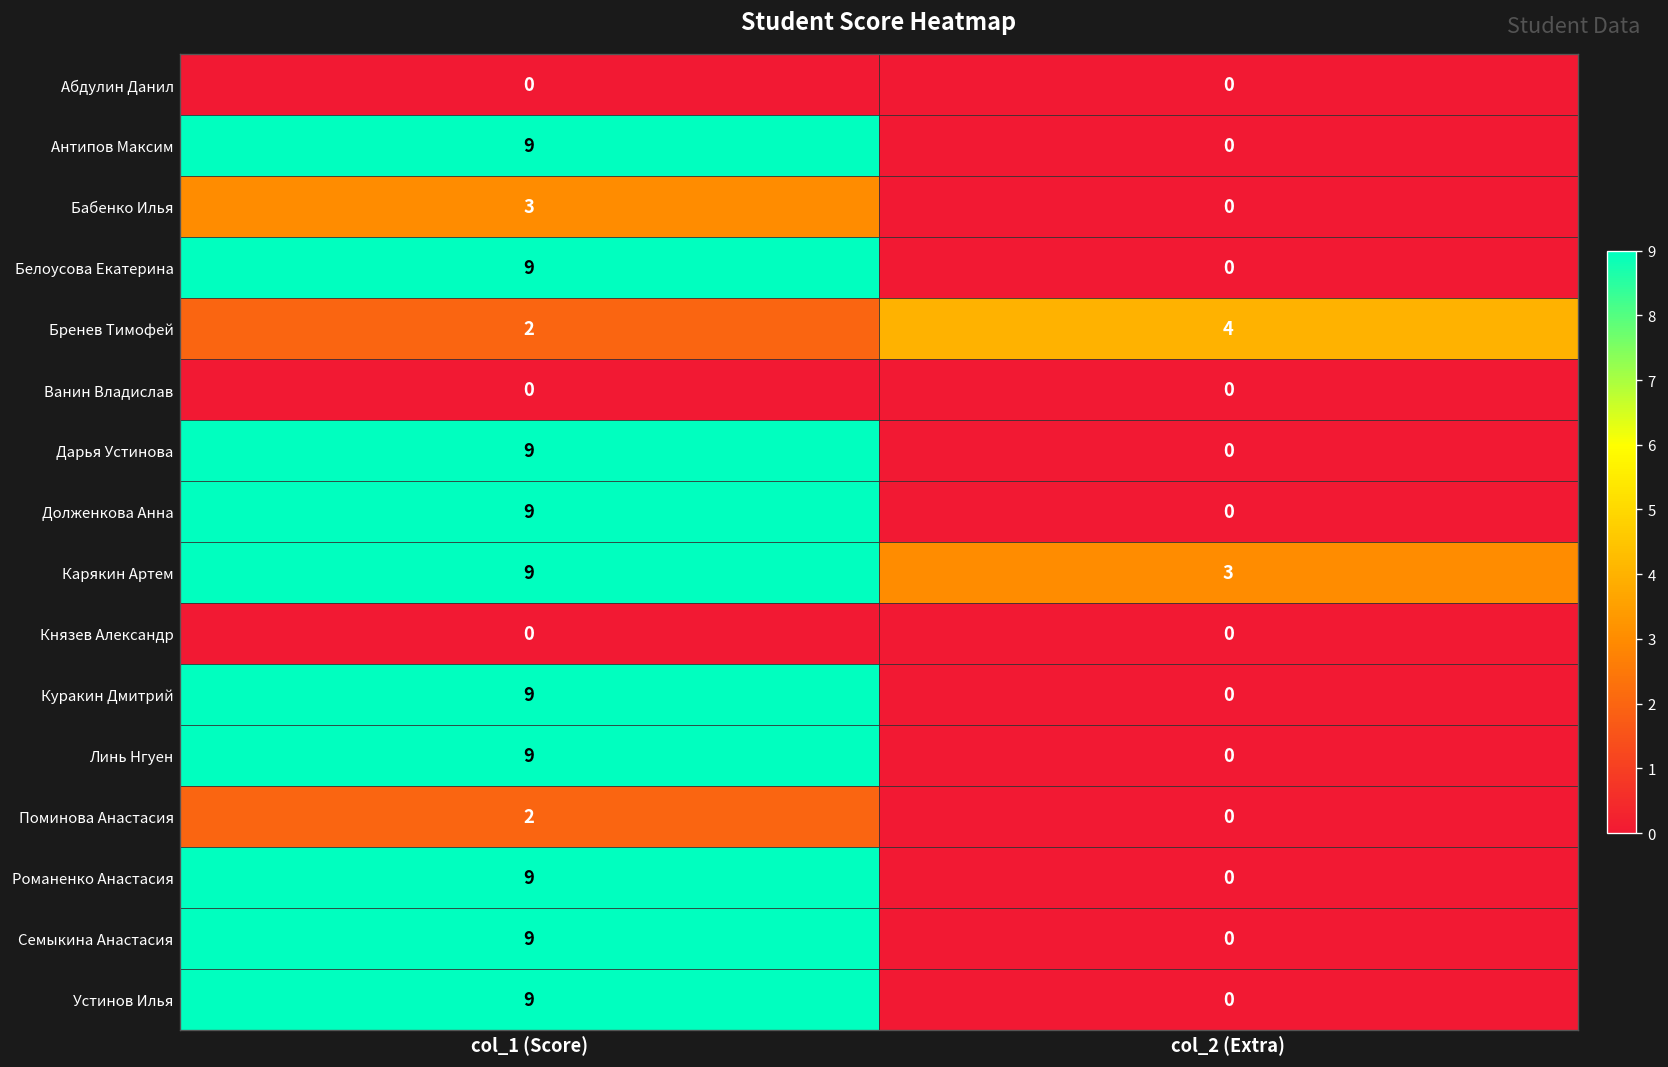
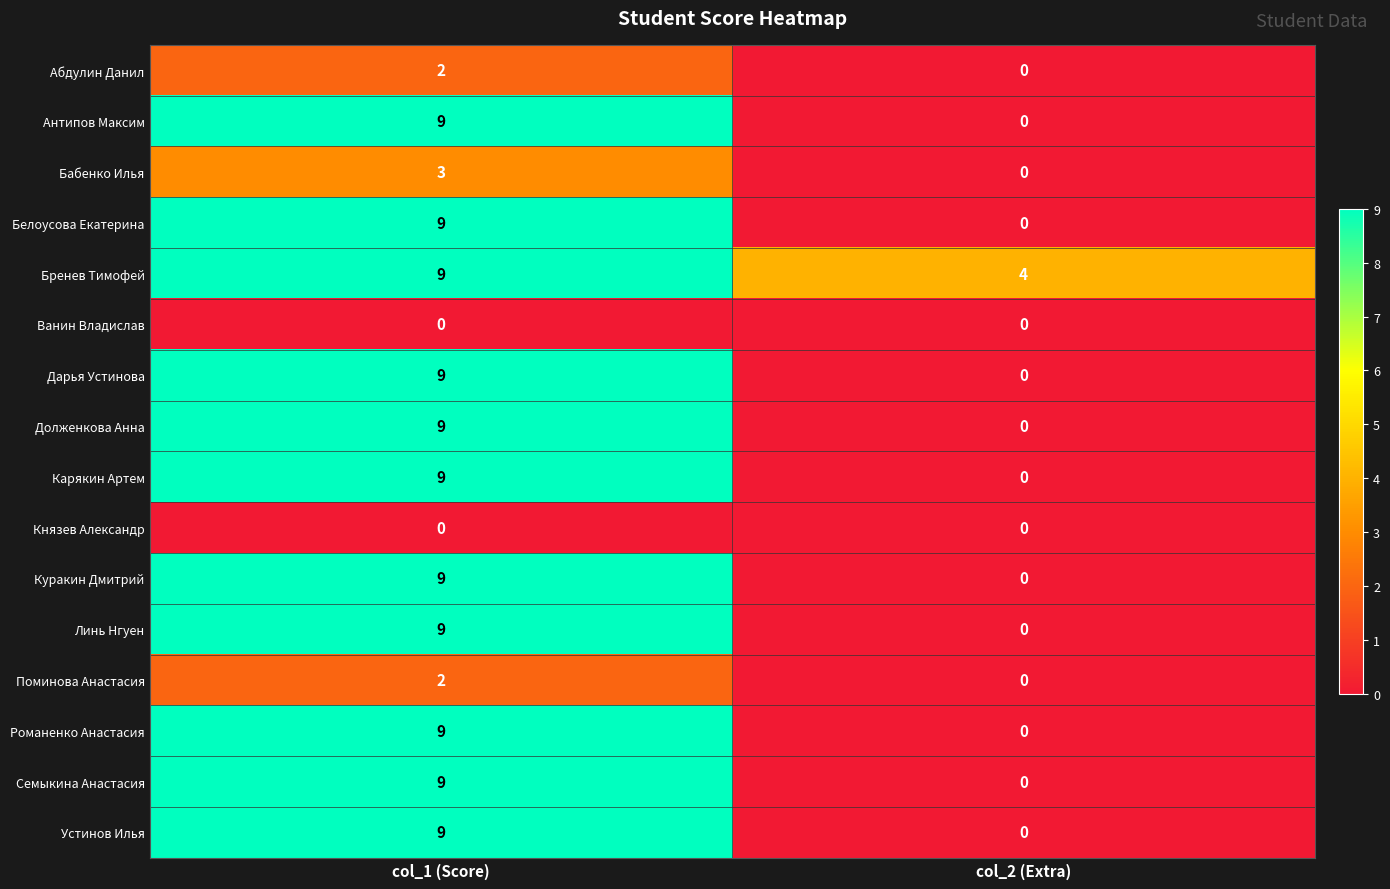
  {
    "Абдулин Данил": {
-     "col_1 (Score)": 0,
+     "col_1 (Score)": 2,
      "col_2 (Extra)": 0
    },
    "Антипов Максим": {
      "col_1 (Score)": 9,
      "col_2 (Extra)": 0
    },
    "Бабенко Илья": {
      "col_1 (Score)": 3,
      "col_2 (Extra)": 0
    },
    "Белоусова Екатерина": {
      "col_1 (Score)": 9,
      "col_2 (Extra)": 0
    },
    "Бренев Тимофей": {
-     "col_1 (Score)": 2,
+     "col_1 (Score)": 9,
      "col_2 (Extra)": 4
    },
    "Ванин Владислав": {
      "col_1 (Score)": 0,
      "col_2 (Extra)": 0
    },
    "Дарья Устинова": {
      "col_1 (Score)": 9,
      "col_2 (Extra)": 0
    },
    "Долженкова Анна": {
      "col_1 (Score)": 9,
      "col_2 (Extra)": 0
    },
    "Карякин Артем": {
      "col_1 (Score)": 9,
-     "col_2 (Extra)": 3
+     "col_2 (Extra)": 0
    },
    "Князев Александр": {
      "col_1 (Score)": 0,
      "col_2 (Extra)": 0
    },
    "Куракин Дмитрий": {
      "col_1 (Score)": 9,
      "col_2 (Extra)": 0
    },
    "Линь Нгуен": {
      "col_1 (Score)": 9,
      "col_2 (Extra)": 0
    },
    "Поминова Анастасия": {
      "col_1 (Score)": 2,
      "col_2 (Extra)": 0
    },
    "Романенко Анастасия": {
      "col_1 (Score)": 9,
      "col_2 (Extra)": 0
    },
    "Семыкина Анастасия": {
      "col_1 (Score)": 9,
      "col_2 (Extra)": 0
    },
    "Устинов Илья": {
      "col_1 (Score)": 9,
      "col_2 (Extra)": 0
    }
  }
